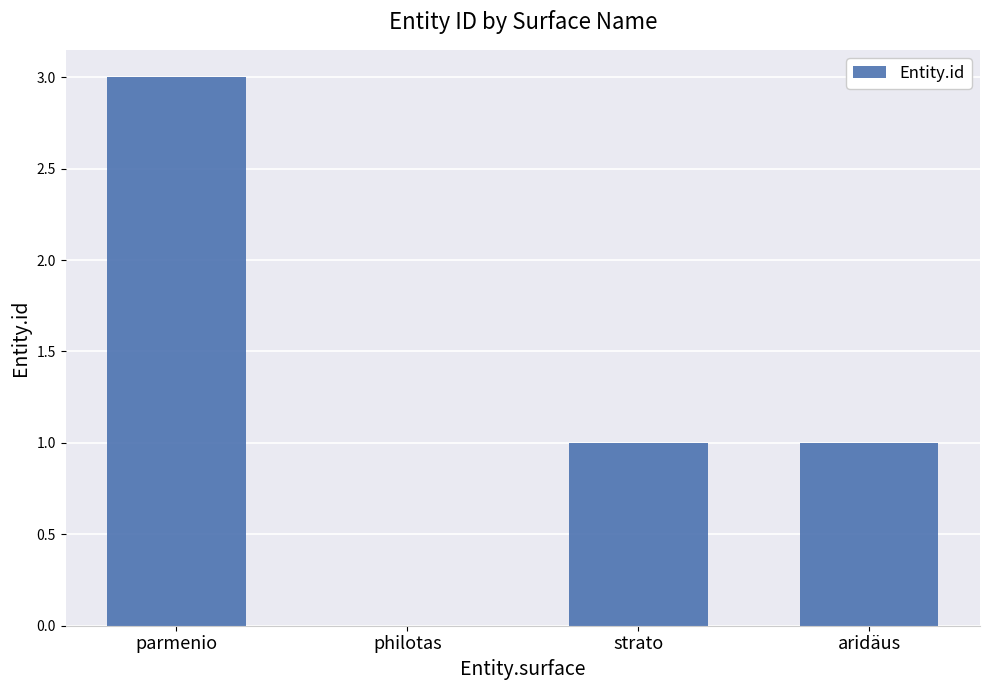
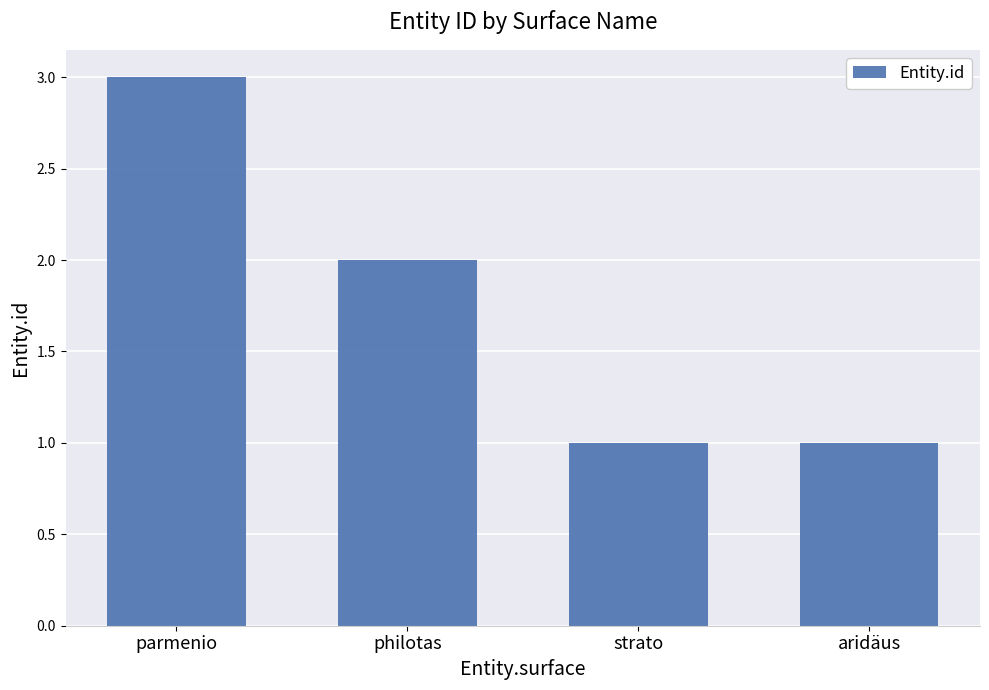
  {
    "parmenio": 3,
-   "philotas": 0,
+   "philotas": 2,
    "strato": 1,
    "aridäus": 1
  }
